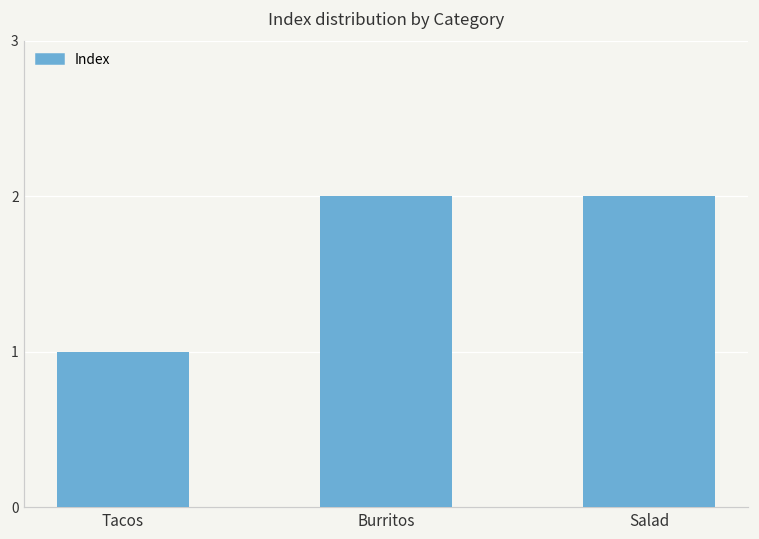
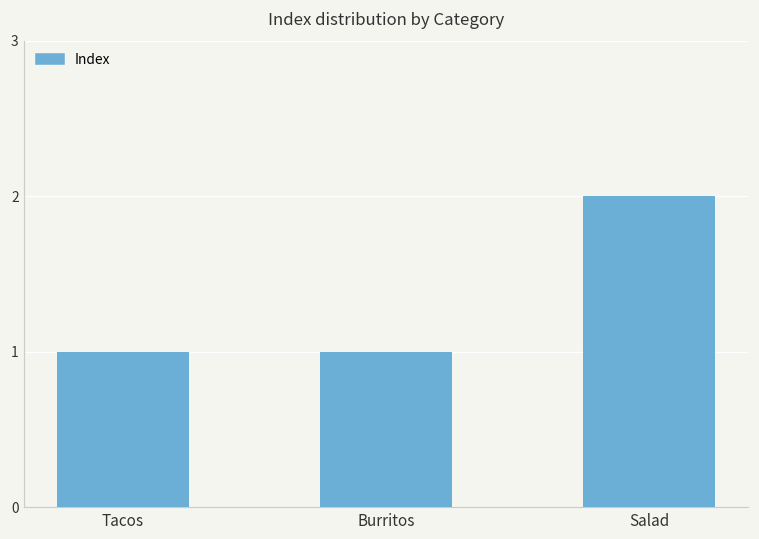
  {
    "Tacos": 1,
-   "Burritos": 2,
+   "Burritos": 1,
    "Salad": 2
  }
